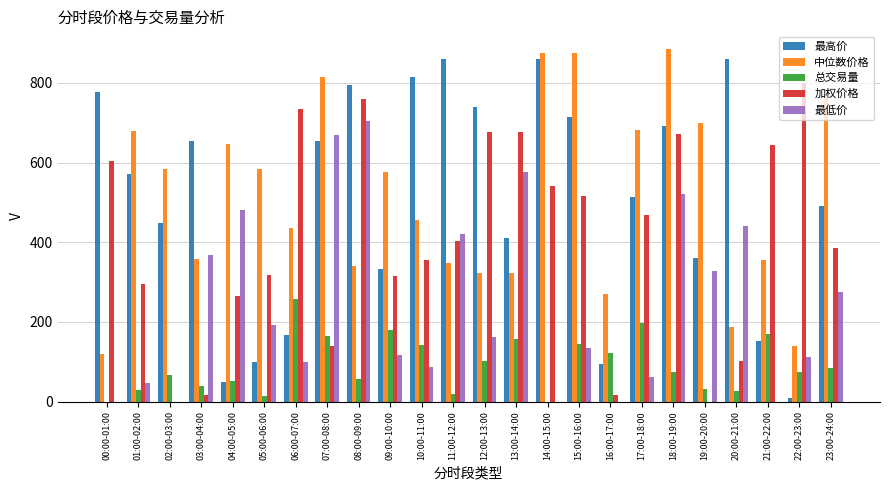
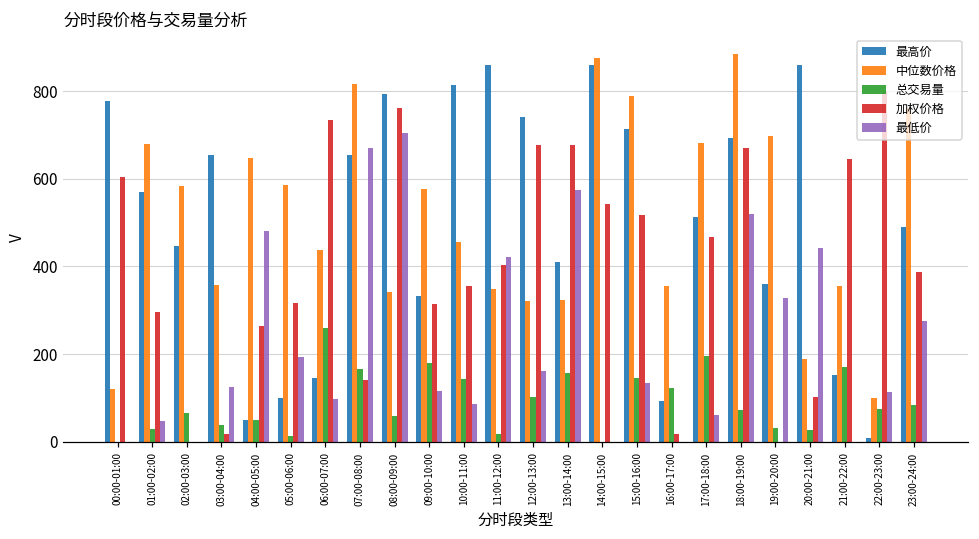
  {
    "最高价": {
      "00:00-01:00": 780,
      "01:00-02:00": 570,
      "02:00-03:00": 450,
      "03:00-04:00": 660,
      "04:00-05:00": 50,
      "05:00-06:00": 100,
-     "06:00-07:00": 170,
+     "06:00-07:00": 150,
      "07:00-08:00": 650,
      "08:00-09:00": 790,
      "09:00-10:00": 330,
      "10:00-11:00": 810,
      "11:00-12:00": 860,
      "12:00-13:00": 740,
      "13:00-14:00": 410,
      "14:00-15:00": 860,
      "15:00-16:00": 710,
      "16:00-17:00": 90,
      "17:00-18:00": 510,
      "18:00-19:00": 690,
      "19:00-20:00": 360,
      "20:00-21:00": 860,
      "21:00-22:00": 150,
      "22:00-23:00": 10,
      "23:00-24:00": 490
    },
    "中位数价格": {
      "00:00-01:00": 120,
      "01:00-02:00": 680,
      "02:00-03:00": 580,
      "03:00-04:00": 360,
      "04:00-05:00": 650,
      "05:00-06:00": 580,
      "06:00-07:00": 440,
      "07:00-08:00": 820,
      "08:00-09:00": 340,
      "09:00-10:00": 580,
      "10:00-11:00": 460,
      "11:00-12:00": 350,
      "12:00-13:00": 320,
      "13:00-14:00": 320,
      "14:00-15:00": 870,
-     "15:00-16:00": 870,
-     "16:00-17:00": 270,
+     "15:00-16:00": 790,
+     "16:00-17:00": 350,
      "17:00-18:00": 680,
      "18:00-19:00": 880,
      "19:00-20:00": 700,
      "20:00-21:00": 190,
      "21:00-22:00": 360,
-     "22:00-23:00": 140
+     "22:00-23:00": 100
    },
    "总交易量": {
      "00:00-01:00": 0,
      "01:00-02:00": 30,
      "02:00-03:00": 70,
      "03:00-04:00": 40,
      "04:00-05:00": 50,
      "05:00-06:00": 10,
      "06:00-07:00": 260,
      "07:00-08:00": 170,
      "08:00-09:00": 60,
      "09:00-10:00": 180,
      "10:00-11:00": 140,
      "11:00-12:00": 20,
      "12:00-13:00": 100,
      "13:00-14:00": 160,
      "14:00-15:00": 0,
      "15:00-16:00": 150,
      "16:00-17:00": 120,
      "17:00-18:00": 200,
      "18:00-19:00": 70,
      "19:00-20:00": 30,
      "20:00-21:00": 30,
      "21:00-22:00": 170,
      "22:00-23:00": 80,
      "23:00-24:00": 80
    },
    "加权价格": {
      "00:00-01:00": 600,
      "01:00-02:00": 300,
      "02:00-03:00": 0,
      "03:00-04:00": 20,
      "04:00-05:00": 270,
      "05:00-06:00": 320,
      "06:00-07:00": 730,
      "07:00-08:00": 140,
      "08:00-09:00": 760,
      "09:00-10:00": 310,
      "10:00-11:00": 360,
      "11:00-12:00": 400,
      "12:00-13:00": 680,
      "13:00-14:00": 680,
      "14:00-15:00": 540,
      "15:00-16:00": 520,
      "16:00-17:00": 20,
      "17:00-18:00": 470,
      "18:00-19:00": 670,
      "19:00-20:00": 0,
      "20:00-21:00": 100,
      "21:00-22:00": 640,
      "23:00-24:00": 390
    },
    "最低价": {
      "00:00-01:00": 0,
      "01:00-02:00": 50,
      "02:00-03:00": 0,
-     "03:00-04:00": 370,
+     "03:00-04:00": 130,
      "04:00-05:00": 480,
      "05:00-06:00": 190,
      "06:00-07:00": 100,
      "07:00-08:00": 670,
      "08:00-09:00": 710,
      "09:00-10:00": 120,
      "10:00-11:00": 90,
      "11:00-12:00": 420,
      "12:00-13:00": 160,
      "13:00-14:00": 580,
      "14:00-15:00": 0,
      "15:00-16:00": 130,
      "16:00-17:00": 0,
      "17:00-18:00": 60,
      "18:00-19:00": 520,
      "19:00-20:00": 330,
      "20:00-21:00": 440,
      "21:00-22:00": 0,
      "22:00-23:00": 110,
      "23:00-24:00": 270
    }
  }
